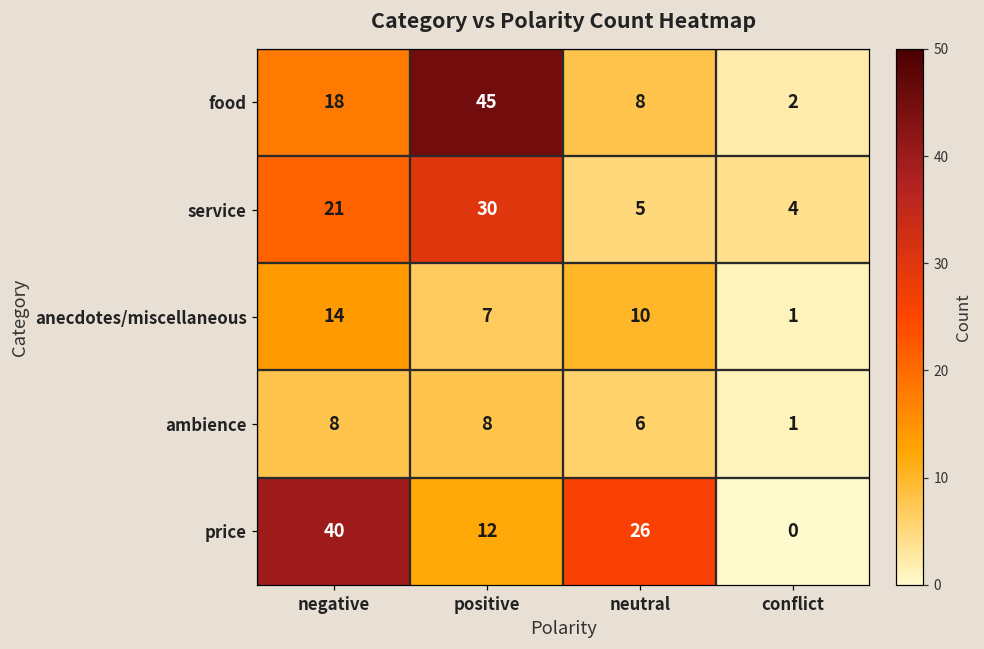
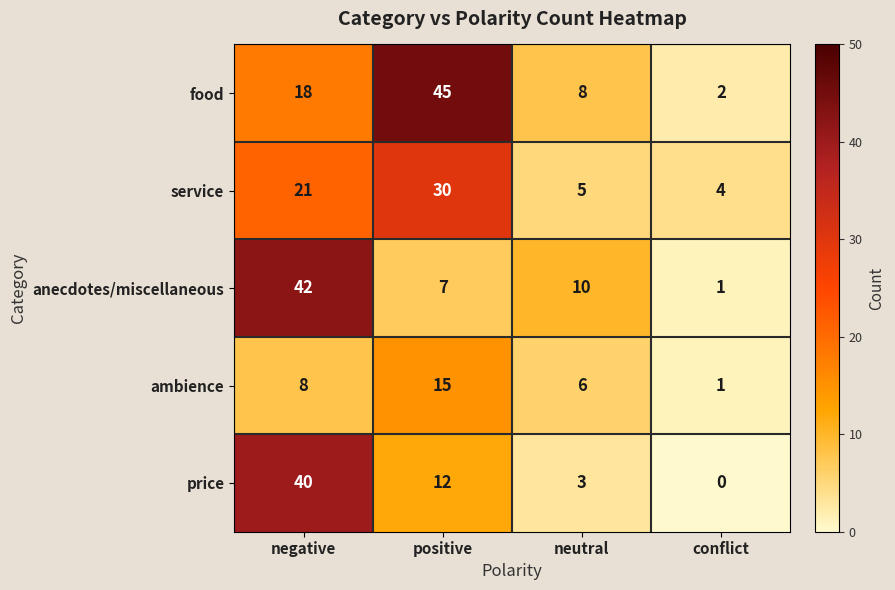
  {
    "food": {
      "negative": 18,
      "positive": 45,
      "neutral": 8,
      "conflict": 2
    },
    "service": {
      "negative": 21,
      "positive": 30,
      "neutral": 5,
      "conflict": 4
    },
    "anecdotes/miscellaneous": {
-     "negative": 14,
+     "negative": 42,
      "positive": 7,
      "neutral": 10,
      "conflict": 1
    },
    "ambience": {
      "negative": 8,
-     "positive": 8,
+     "positive": 15,
      "neutral": 6,
      "conflict": 1
    },
    "price": {
      "negative": 40,
      "positive": 12,
-     "neutral": 26,
+     "neutral": 3,
      "conflict": 0
    }
  }
